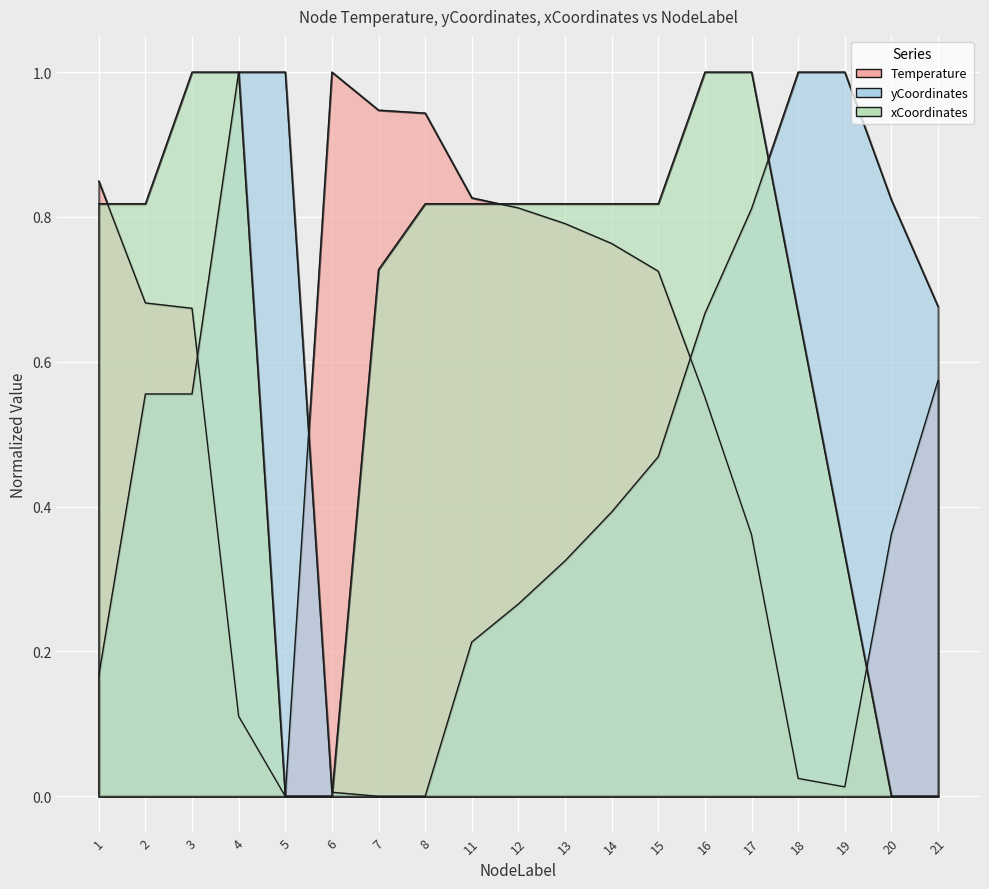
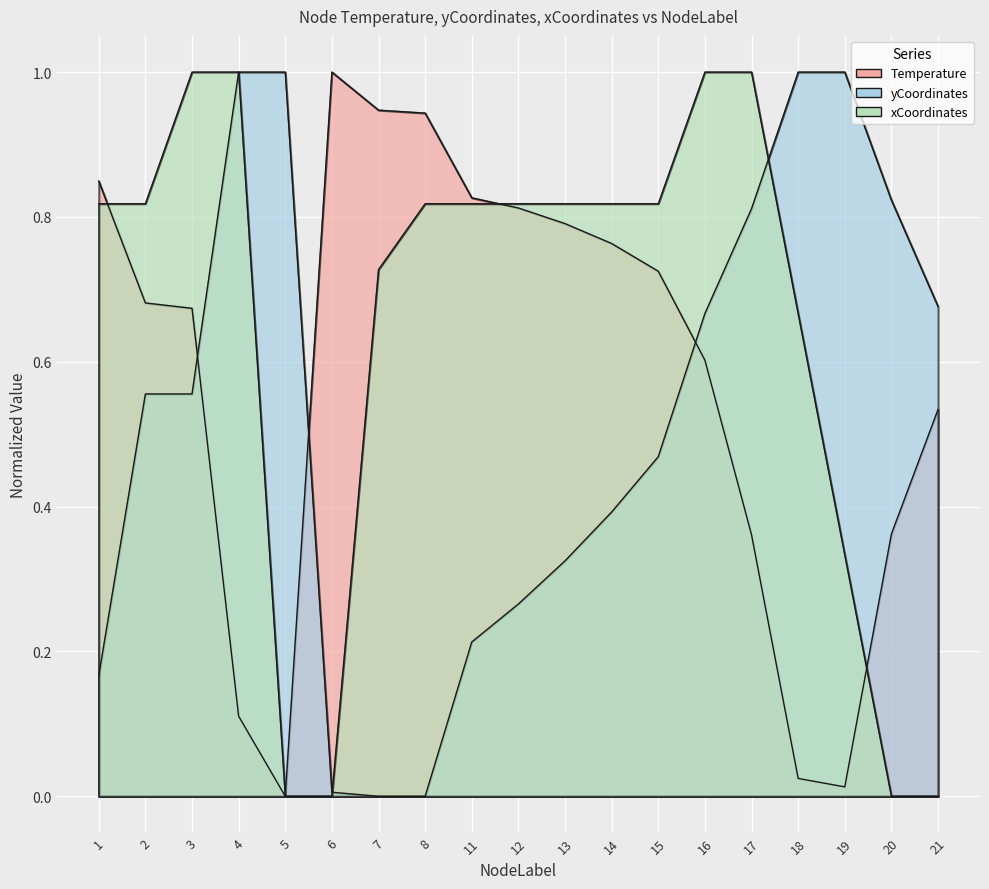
  {
    "Temperature": {
      "1": 0.85,
      "2": 0.68,
      "3": 0.67,
      "4": 0.11,
      "6": 1.00,
      "7": 0.95,
      "8": 0.94,
      "11": 0.83,
      "12": 0.81,
      "13": 0.79,
      "14": 0.76,
      "15": 0.73,
-     "16": 0.55,
+     "16": 0.60,
      "17": 0.36,
      "18": 0.02,
      "19": 0.01,
      "20": 0.36,
-     "21": 0.57
+     "21": 0.53
    }
  }
